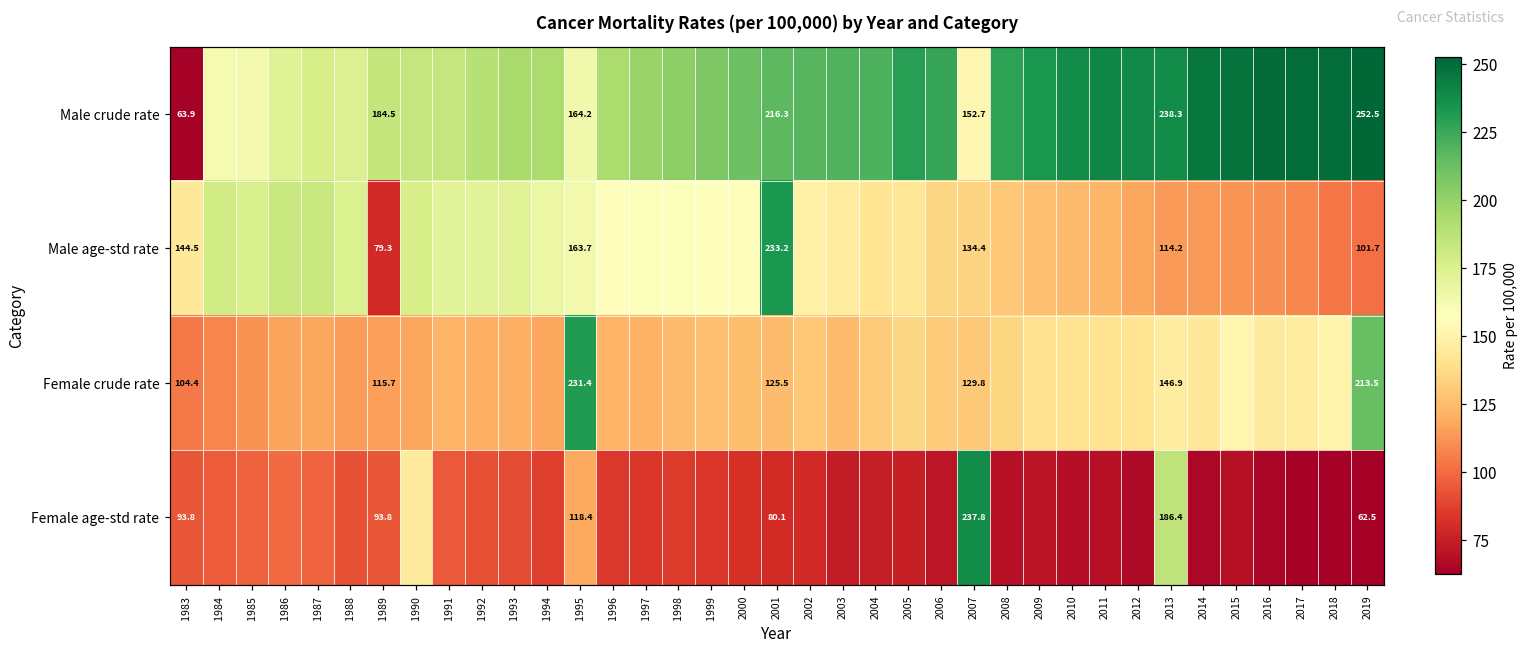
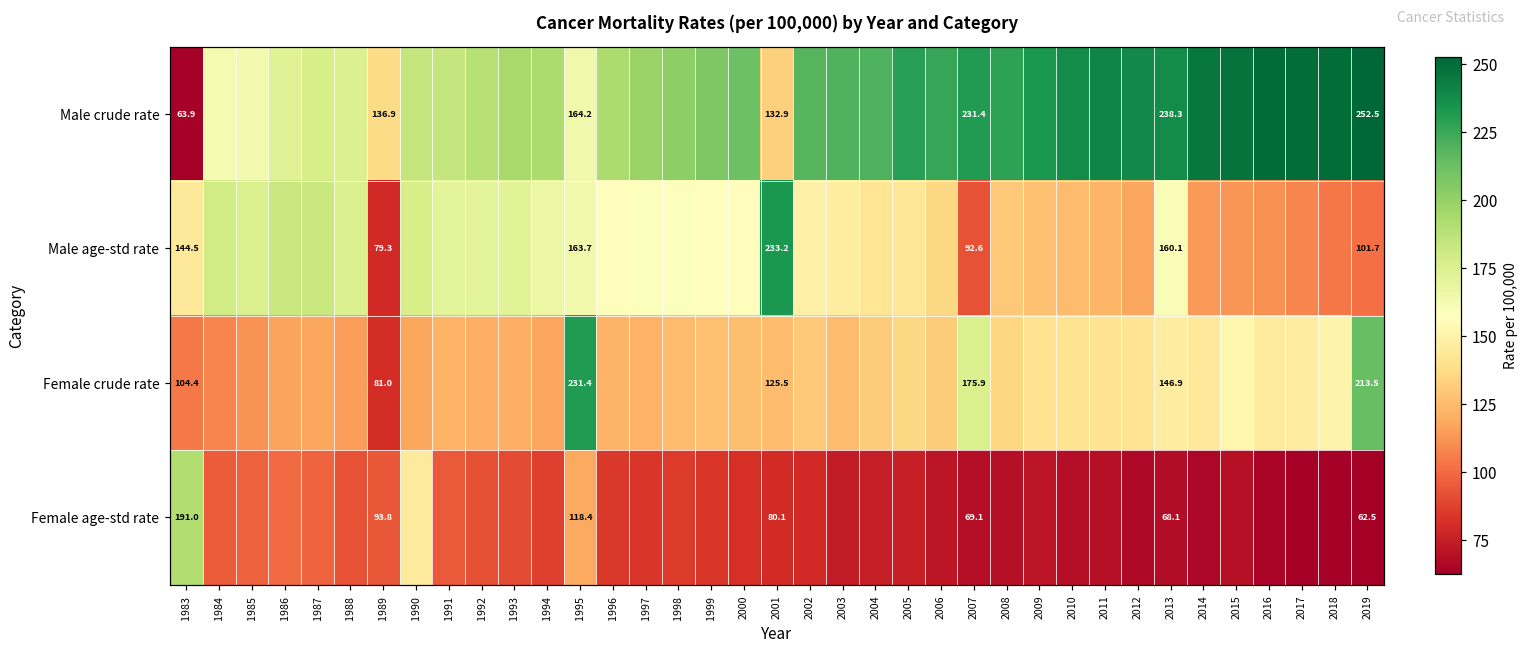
  {
    "Male crude rate": {
      "1983": 63.9,
-     "1989": 184.5,
+     "1989": 136.9,
      "1995": 164.2,
-     "2001": 216.3,
-     "2007": 152.7,
+     "2001": 132.9,
+     "2007": 231.4,
      "2013": 238.3,
      "2019": 252.5
    },
    "Male age-std rate": {
      "1983": 144.5,
      "1989": 79.3,
      "1995": 163.7,
      "2001": 233.2,
-     "2007": 134.4,
-     "2013": 114.2,
+     "2007": 92.6,
+     "2013": 160.1,
      "2019": 101.7
    },
    "Female crude rate": {
      "1983": 104.4,
-     "1989": 115.7,
+     "1989": 81.0,
      "1995": 231.4,
      "2001": 125.5,
-     "2007": 129.8,
+     "2007": 175.9,
      "2013": 146.9,
      "2019": 213.5
    },
    "Female age-std rate": {
-     "1983": 93.8,
+     "1983": 191.0,
      "1989": 93.8,
      "1995": 118.4,
      "2001": 80.1,
-     "2007": 237.8,
-     "2013": 186.4,
+     "2007": 69.1,
+     "2013": 68.1,
      "2019": 62.5
    }
  }
